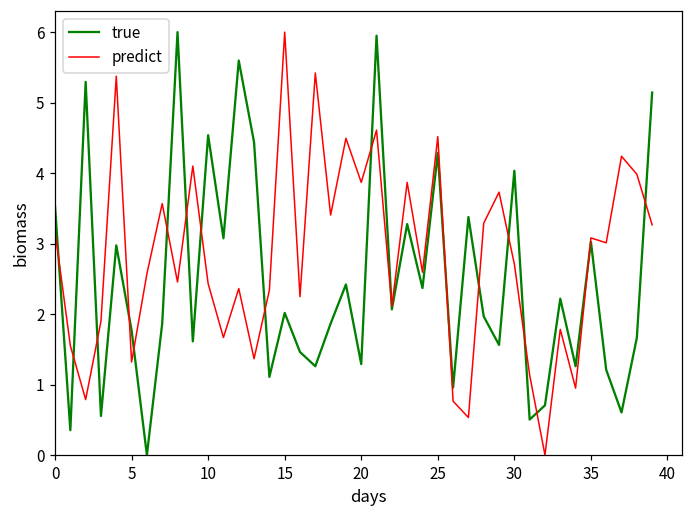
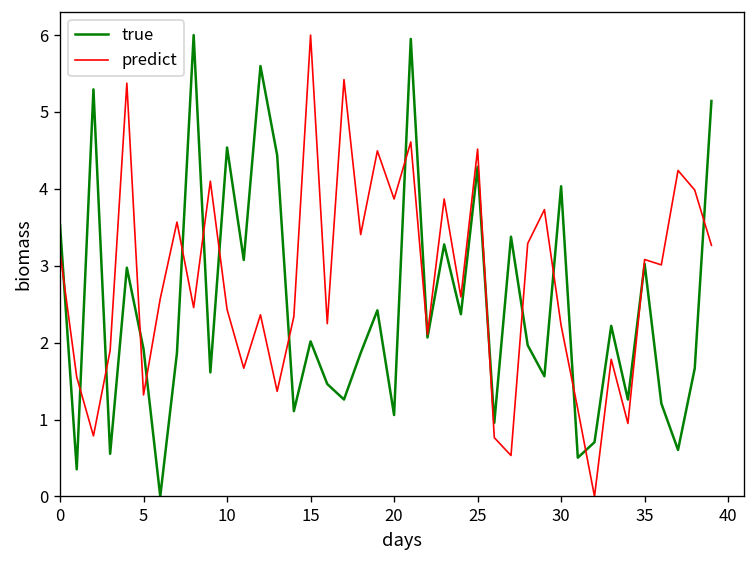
  {
    "true": {
      "0": 3.5,
-     "5": 1.8,
+     "5": 1.9,
      "10": 4.5,
      "15": 2.0,
-     "20": 1.3,
+     "20": 1.1,
      "25": 4.3,
      "30": 4.0,
      "35": 3.0
    },
    "predict": {
      "0": 3.2,
      "5": 1.3,
      "10": 2.4,
      "15": 6.0,
      "20": 3.9,
      "25": 4.5,
-     "30": 2.7,
+     "30": 2.2,
      "35": 3.1
    }
  }
